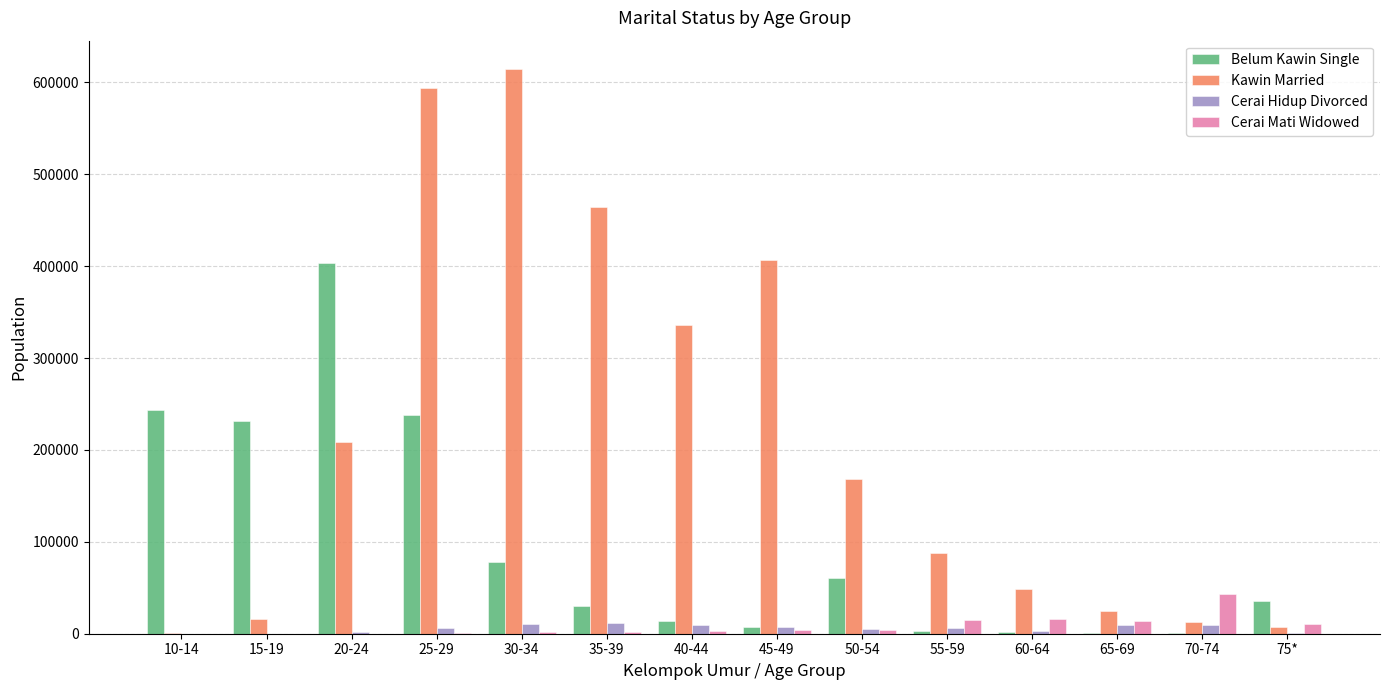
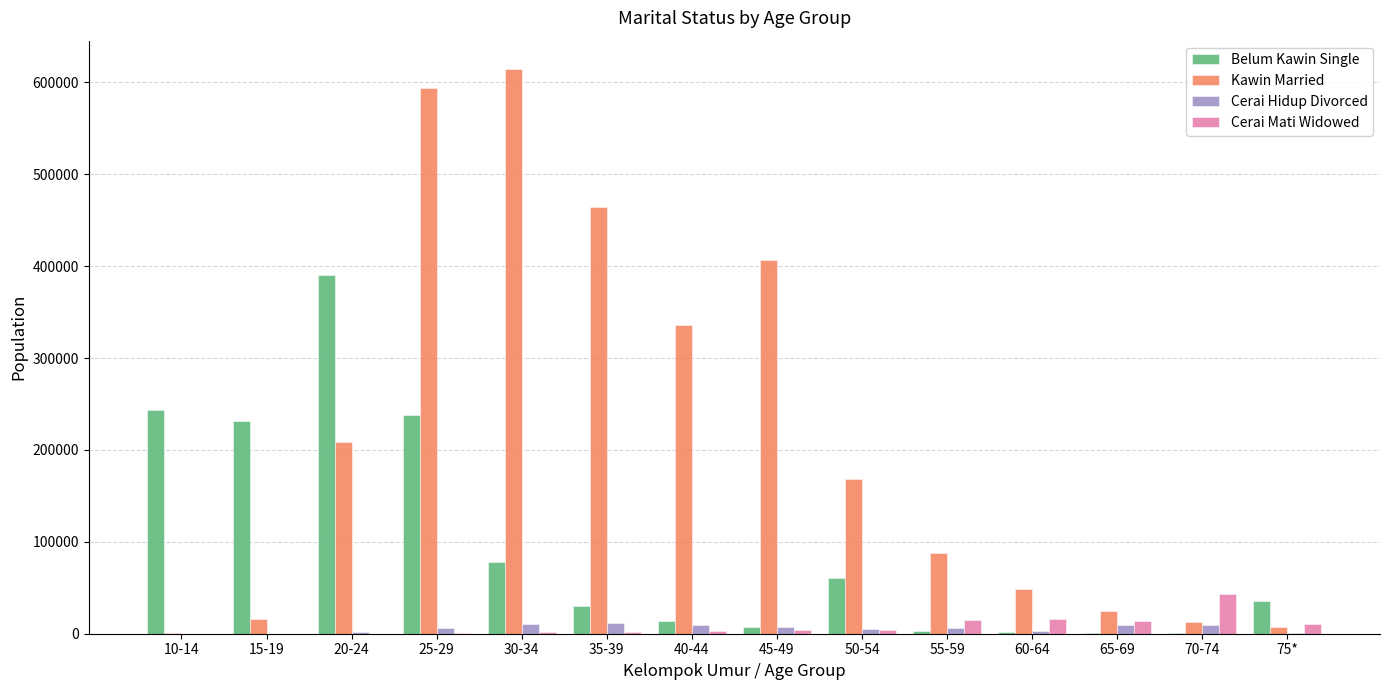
  {
    "Belum Kawin Single": {
      "10-14": 240000,
      "15-19": 230000,
-     "20-24": 400000,
+     "20-24": 390000,
      "25-29": 240000,
      "30-34": 80000,
      "35-39": 30000,
      "40-44": 10000,
      "45-49": 10000,
      "50-54": 60000,
      "75*": 40000
    },
    "Kawin Married": {
      "15-19": 20000,
      "20-24": 210000,
      "25-29": 590000,
      "30-34": 610000,
      "35-39": 460000,
      "40-44": 340000,
      "45-49": 410000,
      "50-54": 170000,
      "55-59": 90000,
      "60-64": 50000,
      "65-69": 30000,
      "70-74": 10000,
      "75*": 10000
    },
    "Cerai Hidup Divorced": {
      "25-29": 10000,
      "30-34": 10000,
      "35-39": 10000,
      "40-44": 10000,
      "45-49": 10000,
      "50-54": 10000,
      "55-59": 10000,
      "65-69": 10000,
      "70-74": 10000
    },
    "Cerai Mati Widowed": {
      "10-14": 0,
      "40-44": 0,
      "45-49": 0,
      "50-54": 0,
      "55-59": 20000,
      "60-64": 20000,
      "65-69": 10000,
      "70-74": 40000,
      "75*": 10000
    }
  }
